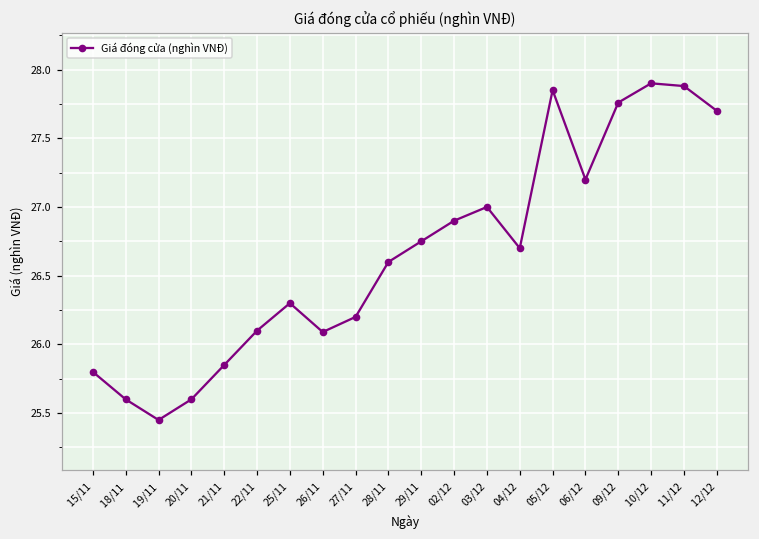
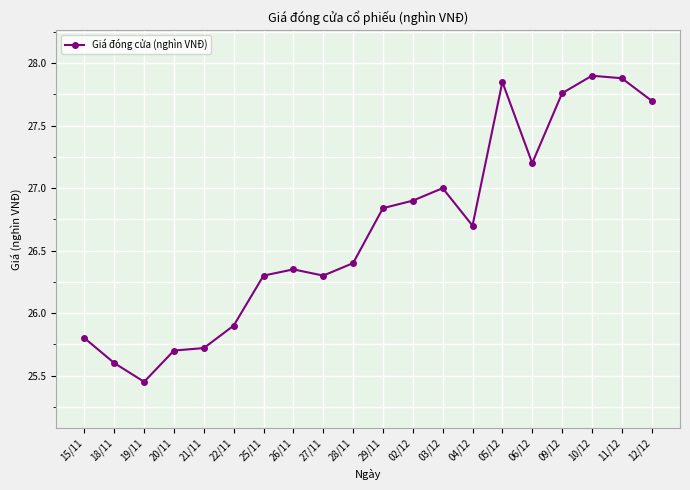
  {
    "15/11": 25.80,
    "18/11": 25.60,
    "19/11": 25.45,
-   "20/11": 25.6,
-   "21/11": 25.85,
-   "22/11": 26.1,
+   "20/11": 25.7,
+   "21/11": 25.72,
+   "22/11": 25.9,
    "25/11": 26.30,
-   "26/11": 26.09,
-   "27/11": 26.2,
-   "28/11": 26.6,
-   "29/11": 26.75,
+   "26/11": 26.35,
+   "27/11": 26.3,
+   "28/11": 26.4,
+   "29/11": 26.84,
    "02/12": 26.90,
    "03/12": 27.00,
    "04/12": 26.70,
    "05/12": 27.85,
    "06/12": 27.20,
    "09/12": 27.76,
    "10/12": 27.90,
    "11/12": 27.88,
    "12/12": 27.70
  }
